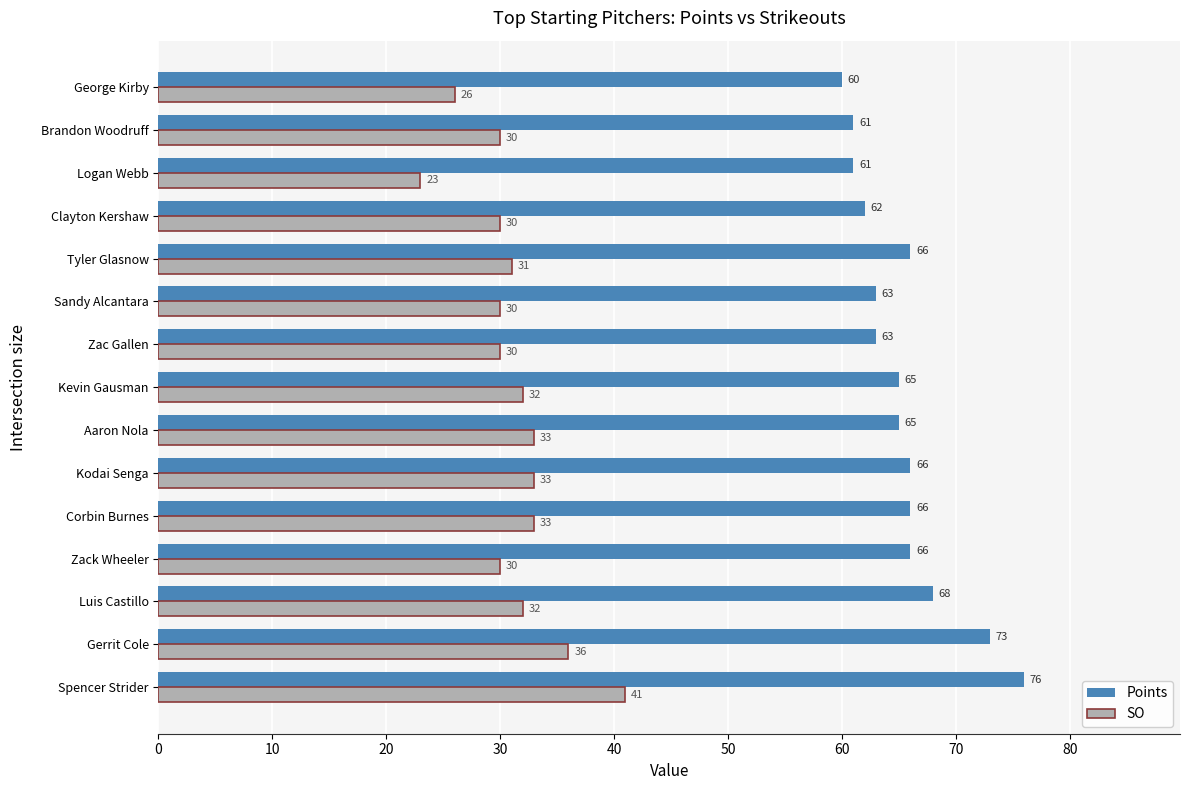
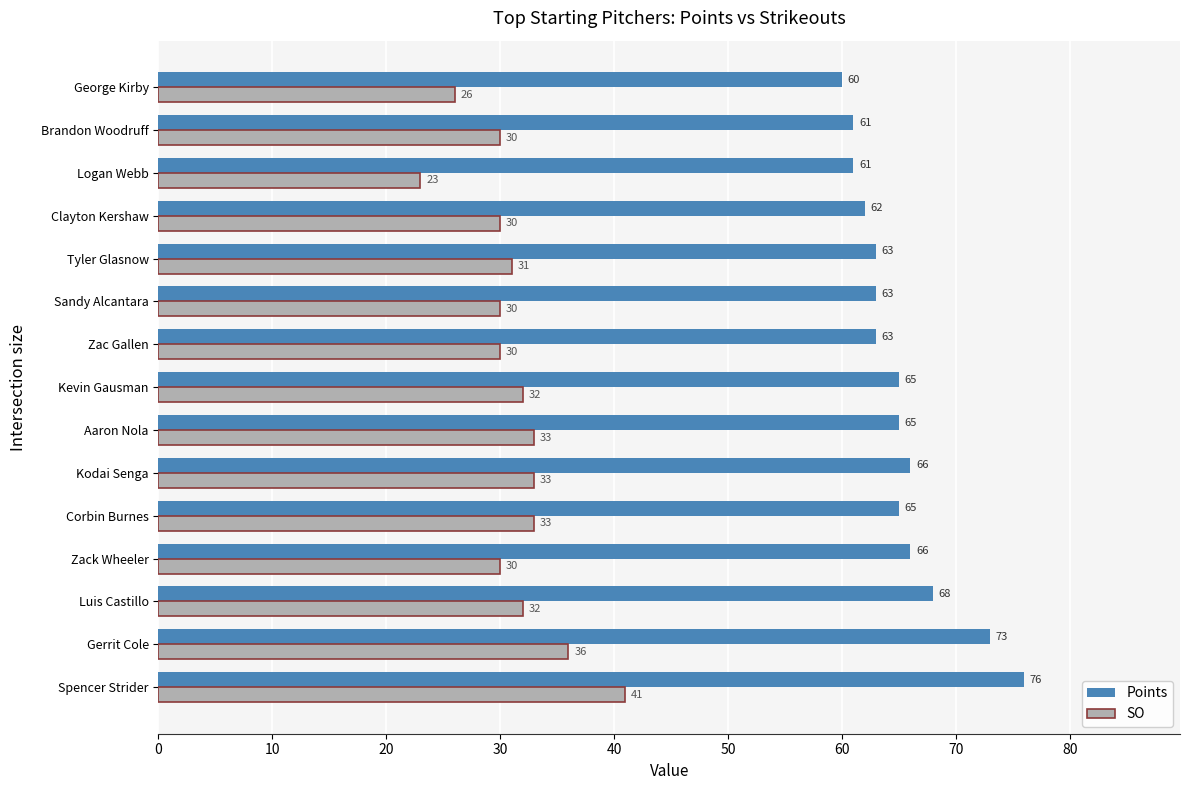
  {
    "Points": {
      "George Kirby": 60,
      "Brandon Woodruff": 61,
      "Logan Webb": 61,
      "Clayton Kershaw": 62,
-     "Tyler Glasnow": 66,
+     "Tyler Glasnow": 63,
      "Sandy Alcantara": 63,
      "Zac Gallen": 63,
      "Kevin Gausman": 65,
      "Aaron Nola": 65,
      "Kodai Senga": 66,
-     "Corbin Burnes": 66,
+     "Corbin Burnes": 65,
      "Zack Wheeler": 66,
      "Luis Castillo": 68,
      "Gerrit Cole": 73,
      "Spencer Strider": 76
    },
    "SO": {
      "George Kirby": 26,
      "Brandon Woodruff": 30,
      "Logan Webb": 23,
      "Clayton Kershaw": 30,
      "Tyler Glasnow": 31,
      "Sandy Alcantara": 30,
      "Zac Gallen": 30,
      "Kevin Gausman": 32,
      "Aaron Nola": 33,
      "Kodai Senga": 33,
      "Corbin Burnes": 33,
      "Zack Wheeler": 30,
      "Luis Castillo": 32,
      "Gerrit Cole": 36,
      "Spencer Strider": 41
    }
  }
